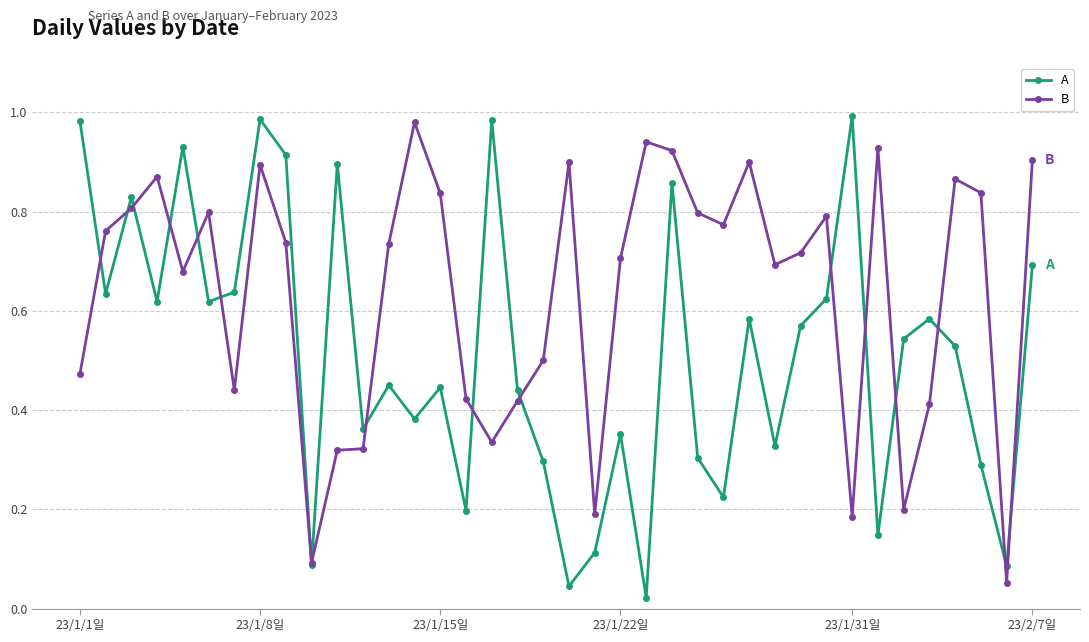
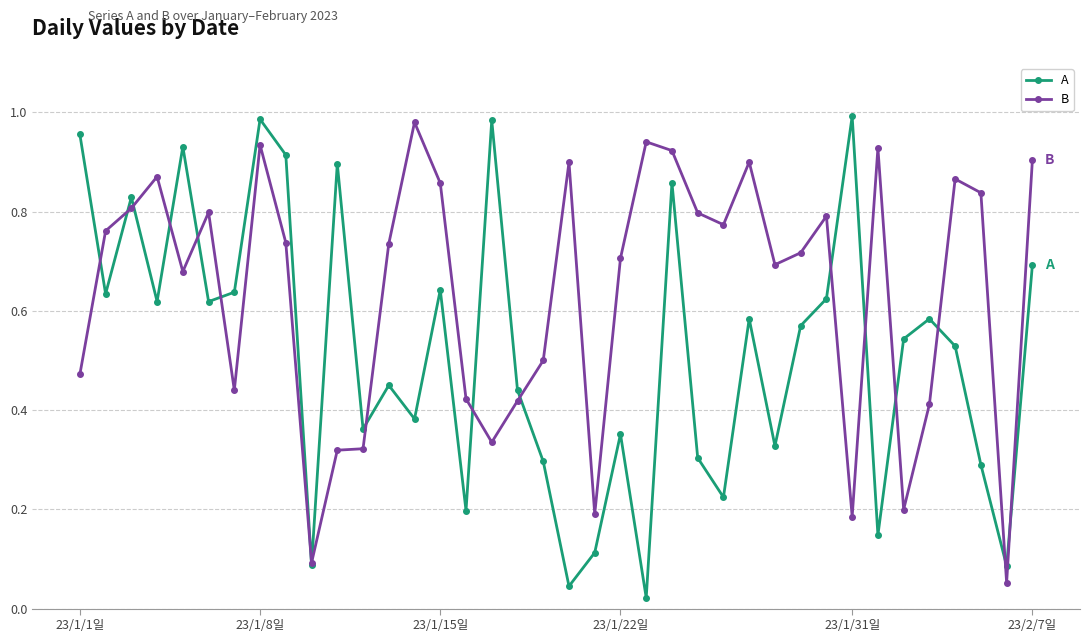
  {
    "A": {
-     "23/1/1일": 0.98,
+     "23/1/1일": 0.96,
      "23/1/8일": 0.99,
-     "23/1/15일": 0.45,
+     "23/1/15일": 0.64,
      "23/1/22일": 0.35,
      "23/1/31일": 0.99,
      "23/2/7일": 0.69
    },
    "B": {
      "23/1/1일": 0.47,
-     "23/1/8일": 0.89,
-     "23/1/15일": 0.84,
+     "23/1/8일": 0.93,
+     "23/1/15일": 0.86,
      "23/1/22일": 0.71,
      "23/1/31일": 0.19,
      "23/2/7일": 0.90
    }
  }
